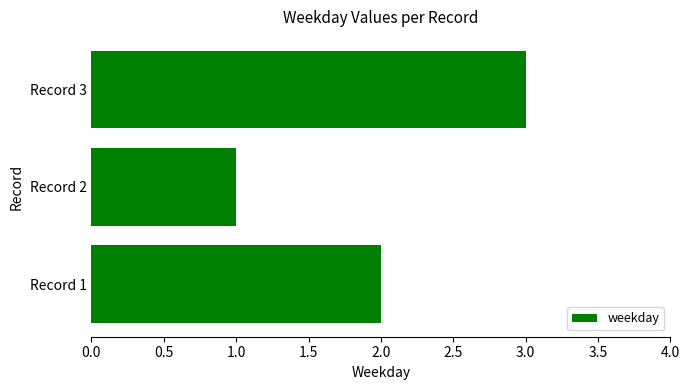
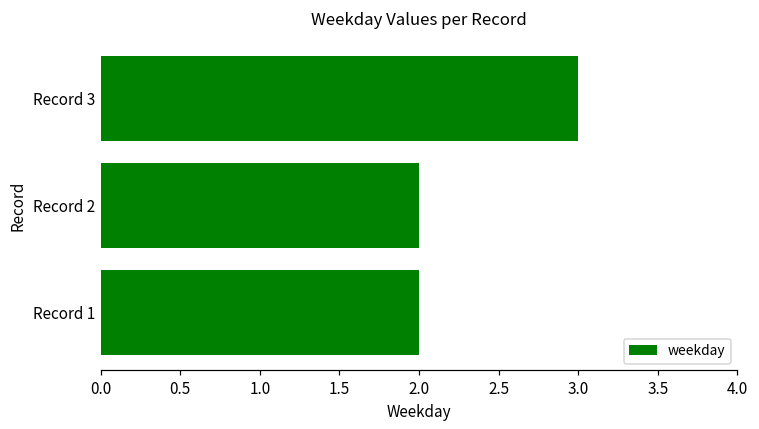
  {
    "Record 3": 3,
-   "Record 2": 1,
+   "Record 2": 2,
    "Record 1": 2
  }
